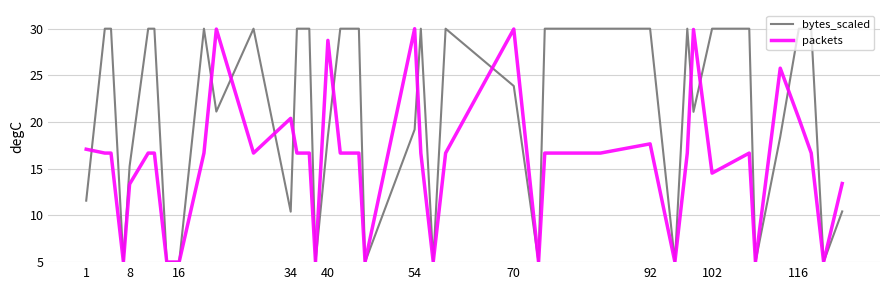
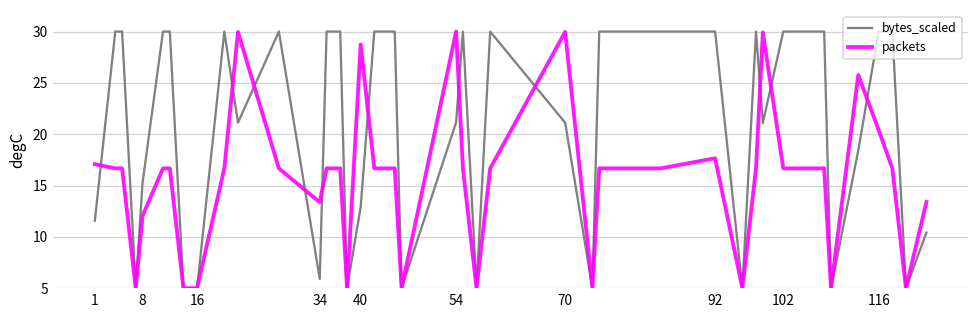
  {
    "bytes_scaled": {
      "1": 12,
      "8": 15,
-     "34": 10,
-     "40": 18,
-     "54": 19,
-     "70": 24,
+     "34": 6,
+     "40": 13,
+     "54": 21,
+     "70": 21,
      "92": 30,
      "102": 30
    },
    "packets": {
      "1": 17,
-     "8": 13,
-     "34": 20,
+     "8": 12,
+     "34": 13,
      "40": 29,
      "54": 30,
      "70": 30,
      "92": 18,
-     "102": 15,
+     "102": 17,
      "116": 20
    }
  }
